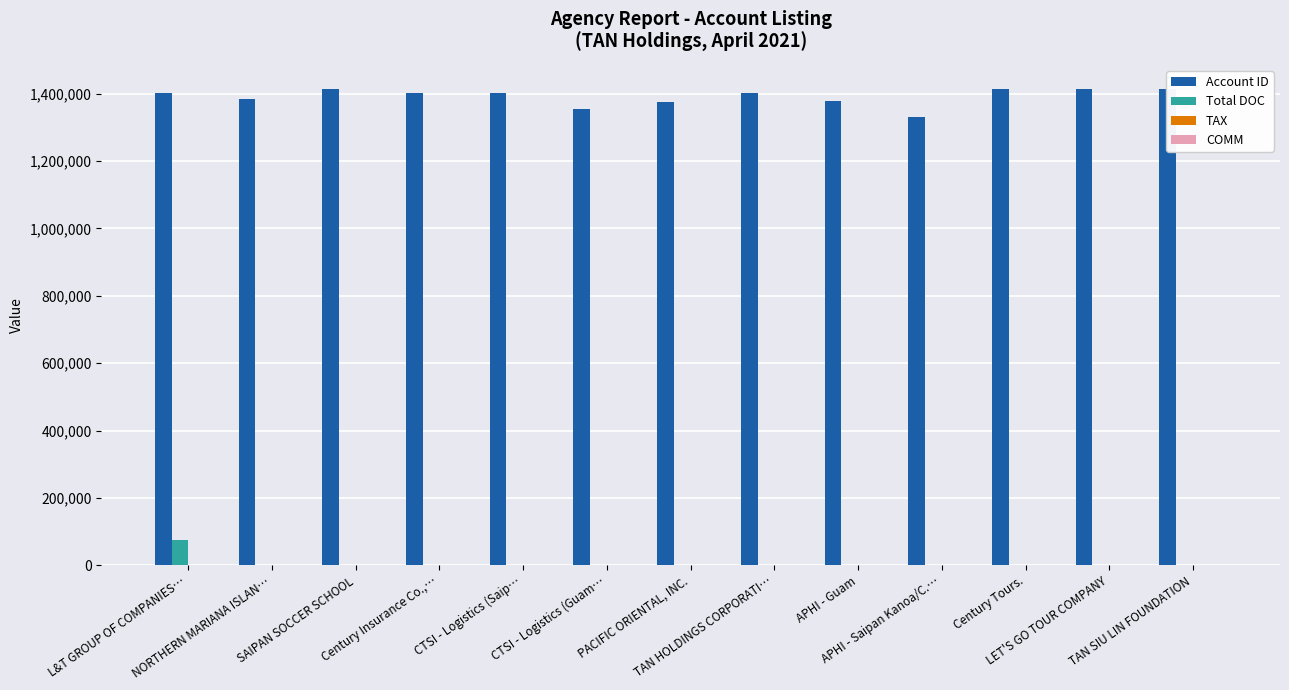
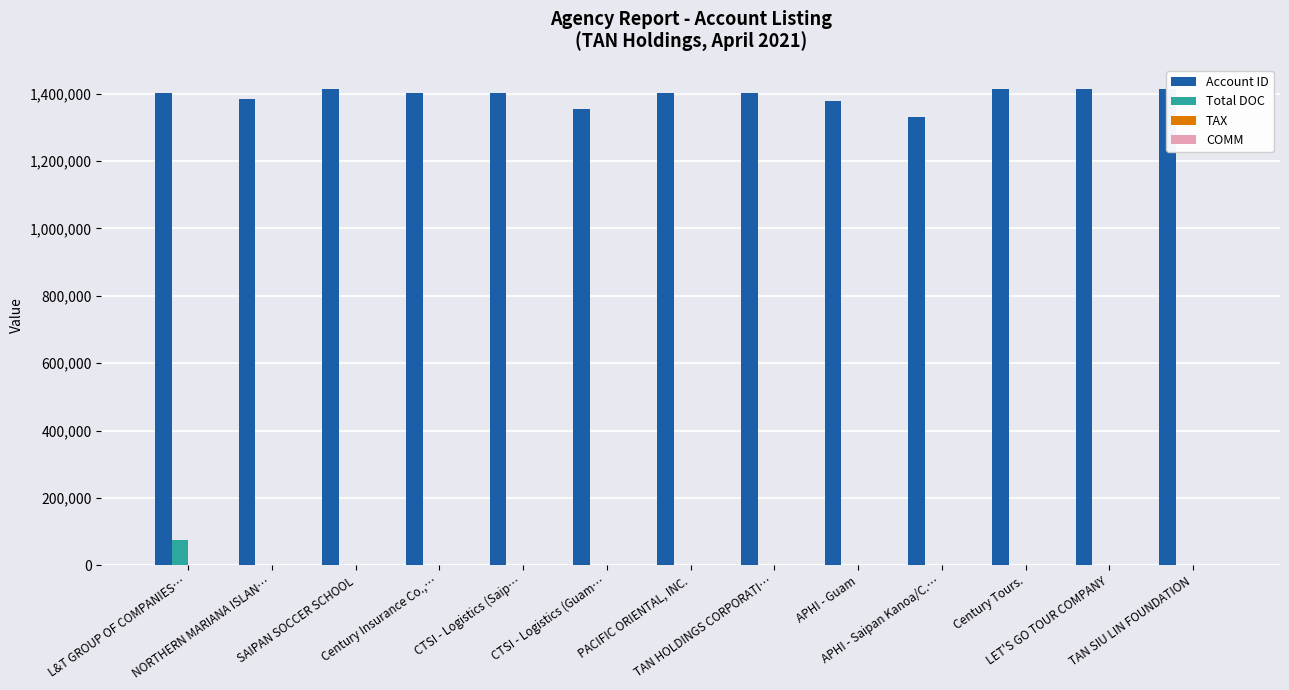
  {
    "Account ID": {
      "L&T GROUP OF COMPANIES…": "1,400,000",
      "NORTHERN MARIANA ISLAN…": "1,390,000",
      "SAIPAN SOCCER SCHOOL": "1,410,000",
      "Century Insurance Co.,…": "1,400,000",
      "CTSI - Logistics (Saip…": "1,400,000",
      "CTSI - Logistics (Guam…": "1,350,000",
-     "PACIFIC ORIENTAL, INC.": "1,370,000",
+     "PACIFIC ORIENTAL, INC.": "1,400,000",
      "TAN HOLDINGS CORPORATI…": "1,400,000",
      "APHI - Guam": "1,380,000",
      "APHI - Saipan Kanoa/C.…": "1,330,000",
      "Century Tours.": "1,410,000",
      "LET'S GO TOUR COMPANY": "1,420,000"
    },
    "Total DOC": {
      "L&T GROUP OF COMPANIES…": "70,000",
      "NORTHERN MARIANA ISLAN…": "0",
      "SAIPAN SOCCER SCHOOL": "0",
      "Century Insurance Co.,…": "0",
      "CTSI - Logistics (Saip…": "0",
      "CTSI - Logistics (Guam…": "0",
      "PACIFIC ORIENTAL, INC.": "0",
      "TAN HOLDINGS CORPORATI…": "0",
      "APHI - Guam": "0",
      "APHI - Saipan Kanoa/C.…": "0",
      "Century Tours.": "0",
      "LET'S GO TOUR COMPANY": "0",
      "TAN SIU LIN FOUNDATION": "0"
    },
    "TAX": {
      "NORTHERN MARIANA ISLAN…": "0",
      "SAIPAN SOCCER SCHOOL": "0",
      "Century Insurance Co.,…": "0",
      "CTSI - Logistics (Saip…": "0",
      "CTSI - Logistics (Guam…": "0",
      "PACIFIC ORIENTAL, INC.": "0",
      "TAN HOLDINGS CORPORATI…": "0",
      "APHI - Guam": "0",
      "APHI - Saipan Kanoa/C.…": "0",
      "Century Tours.": "0",
      "LET'S GO TOUR COMPANY": "0",
      "TAN SIU LIN FOUNDATION": "0"
    },
    "COMM": {
      "NORTHERN MARIANA ISLAN…": "0",
      "SAIPAN SOCCER SCHOOL": "0",
      "Century Insurance Co.,…": "0",
      "CTSI - Logistics (Saip…": "0",
      "CTSI - Logistics (Guam…": "0",
      "PACIFIC ORIENTAL, INC.": "0",
      "TAN HOLDINGS CORPORATI…": "0",
      "APHI - Guam": "0",
      "APHI - Saipan Kanoa/C.…": "0",
      "Century Tours.": "0",
      "LET'S GO TOUR COMPANY": "0",
      "TAN SIU LIN FOUNDATION": "0"
    }
  }
